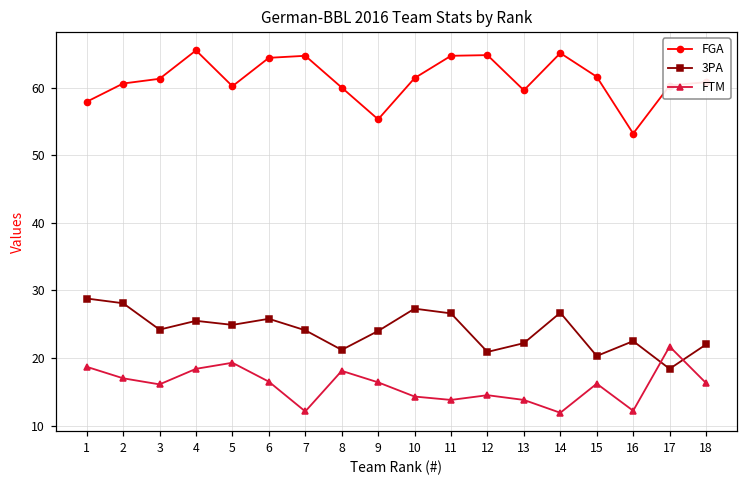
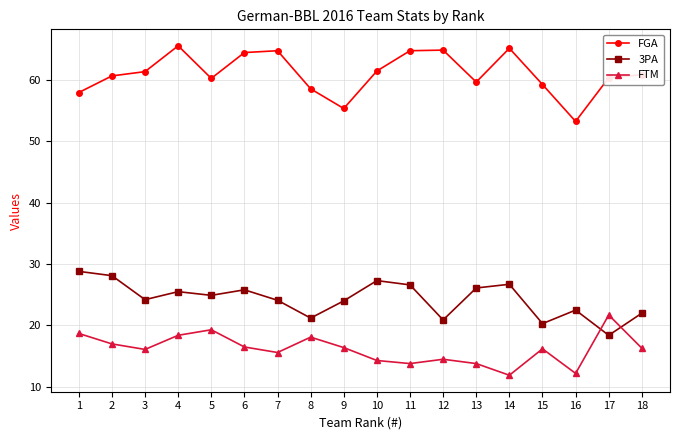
  {
    "FGA": {
      "1": 58,
      "2": 61,
      "3": 61,
      "4": 66,
      "5": 60,
      "6": 64,
      "7": 65,
-     "8": 60,
+     "8": 59,
      "9": 55,
      "10": 61,
      "11": 65,
      "12": 65,
      "13": 60,
      "14": 65,
-     "15": 62,
+     "15": 59,
      "16": 53
    },
    "3PA": {
      "1": 29,
      "2": 28,
      "3": 24,
      "4": 26,
      "5": 25,
      "6": 26,
      "7": 24,
      "8": 21,
      "9": 24,
      "10": 27,
      "11": 27,
      "12": 21,
-     "13": 22,
+     "13": 26,
      "14": 27,
      "15": 20,
      "16": 23,
      "17": 18,
      "18": 22
    },
    "FTM": {
      "1": 19,
      "2": 17,
      "3": 16,
      "4": 18,
      "5": 19,
      "6": 17,
-     "7": 12,
+     "7": 16,
      "8": 18,
      "9": 16,
      "10": 14,
      "11": 14,
      "12": 15,
      "13": 14,
      "14": 12,
      "15": 16,
      "16": 12,
      "17": 22,
      "18": 16
    }
  }
